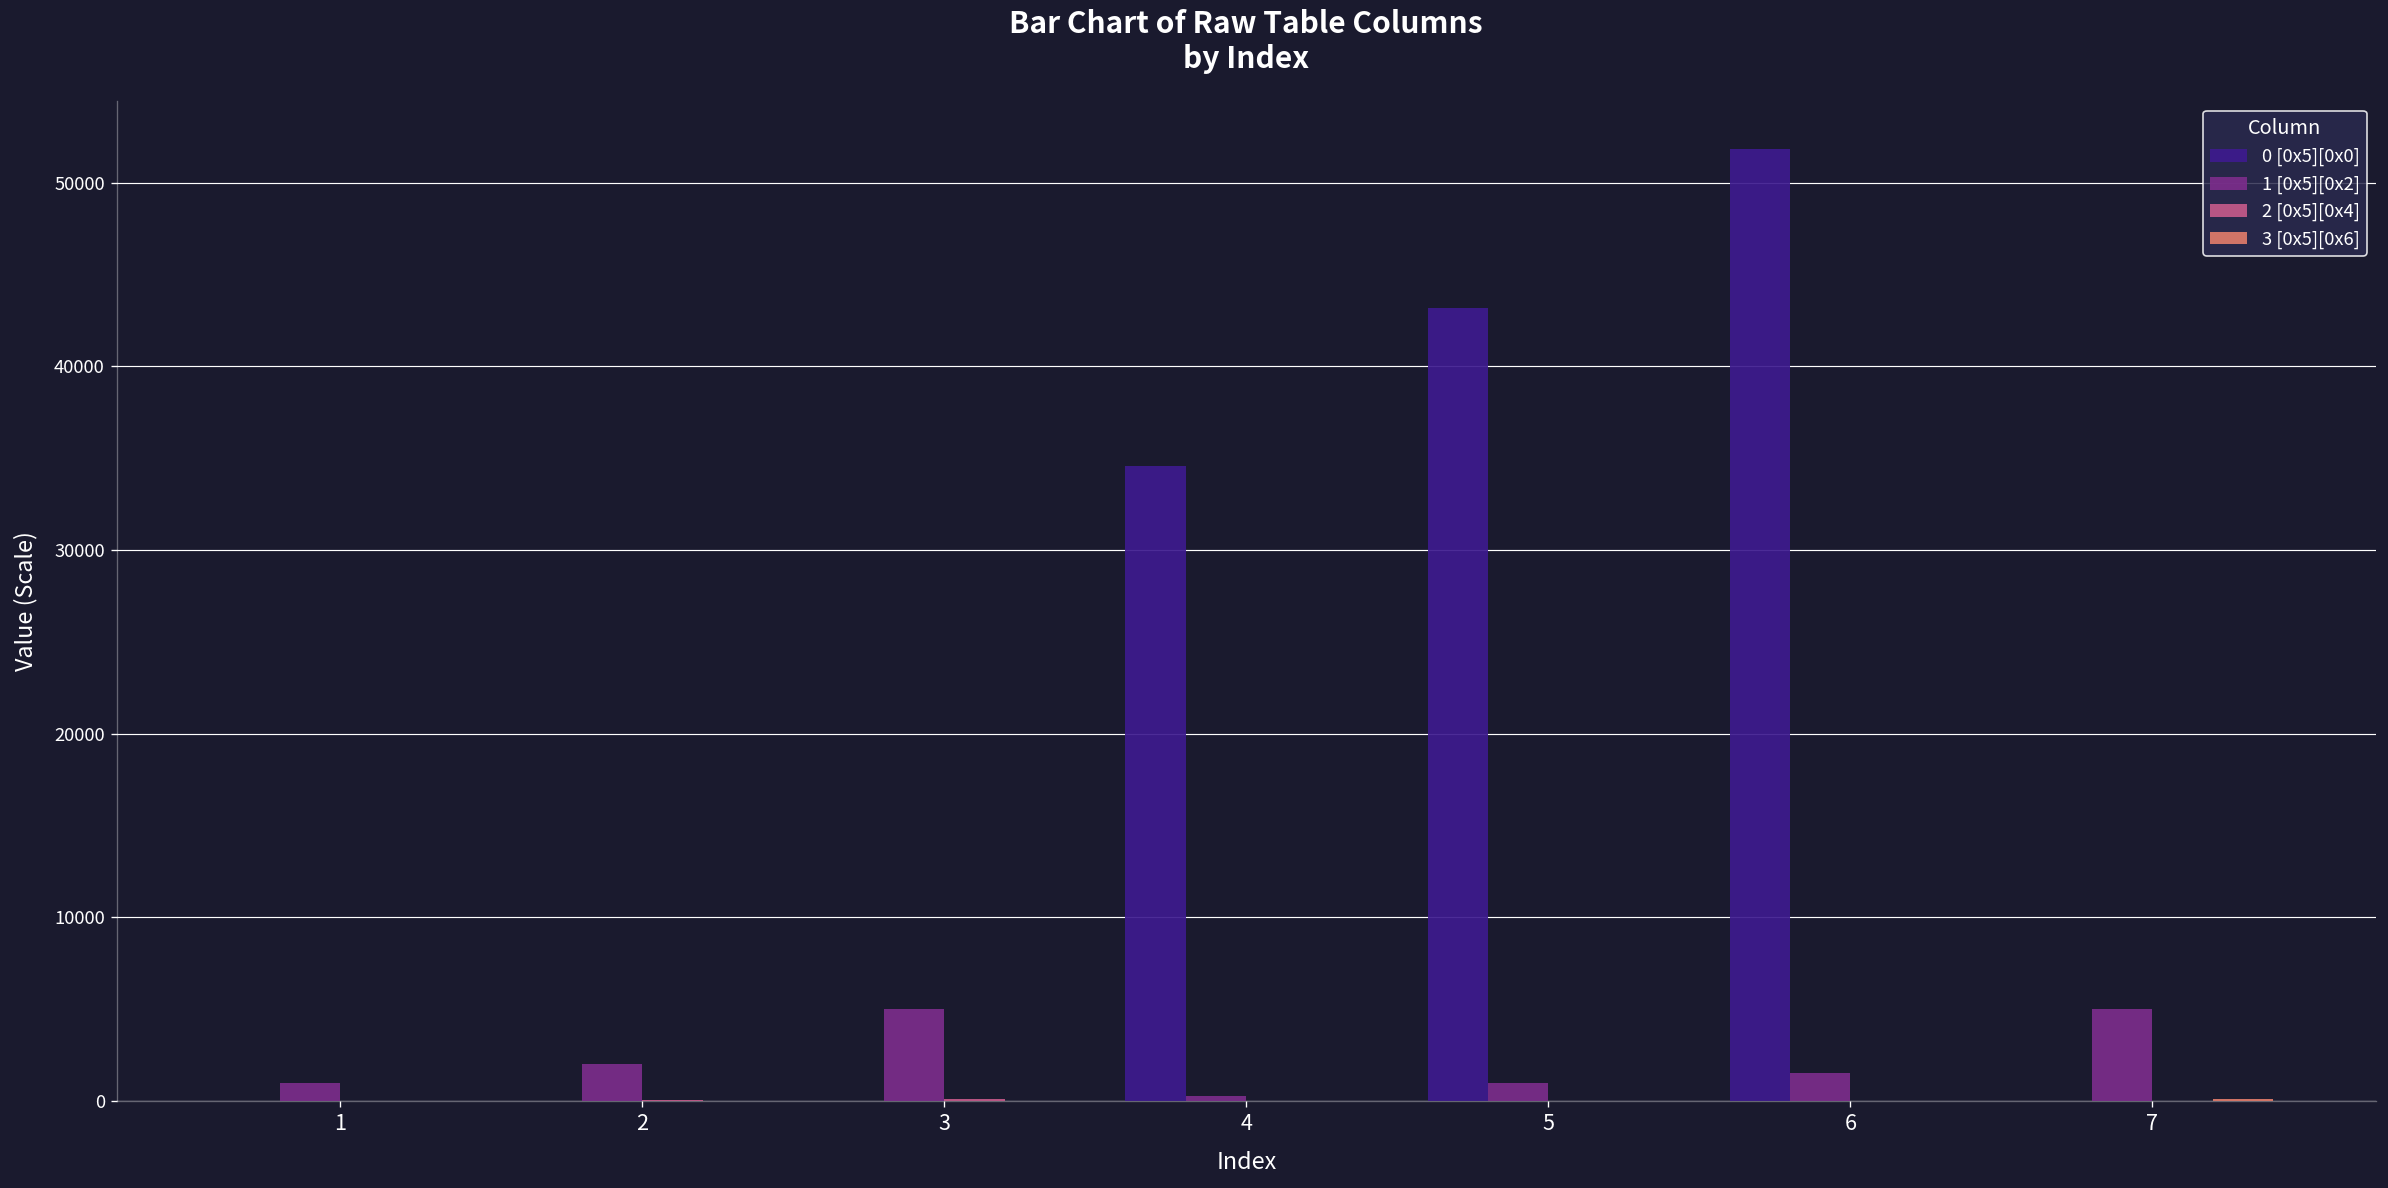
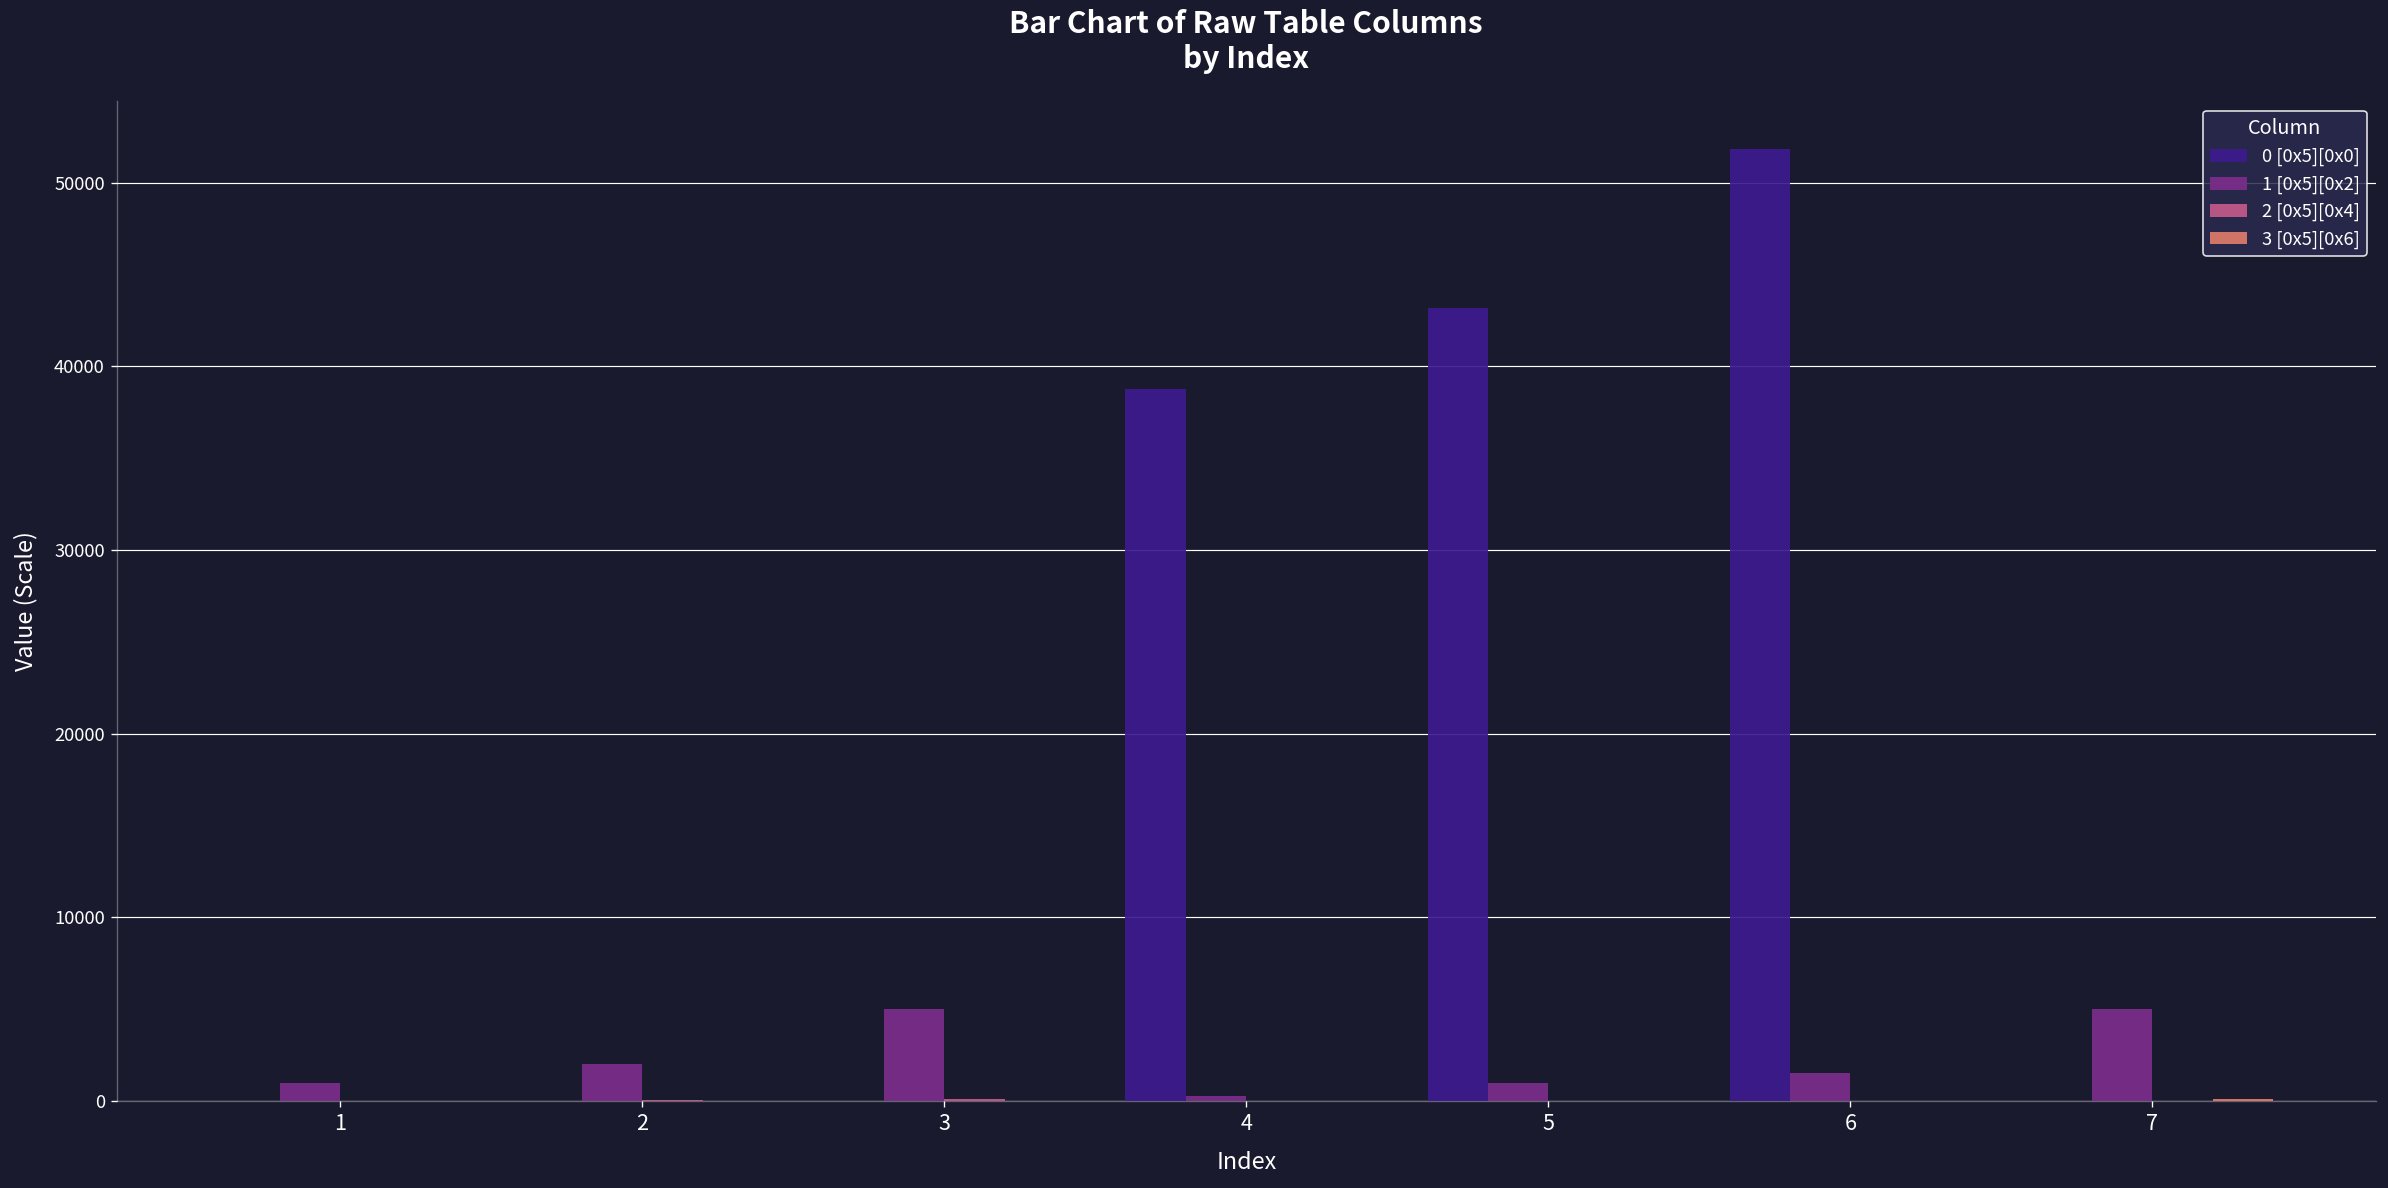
  {
    "0 [0x5][0x0]": {
      "1": 0,
      "2": 0,
      "3": 0,
-     "4": 34600,
+     "4": 38800,
      "5": 43200,
      "6": 51800,
      "7": 0
    },
    "1 [0x5][0x2]": {
      "1": 1000,
      "2": 2000,
      "3": 5000,
      "4": 300,
      "5": 1000,
      "6": 1500,
      "7": 5000
    }
  }
